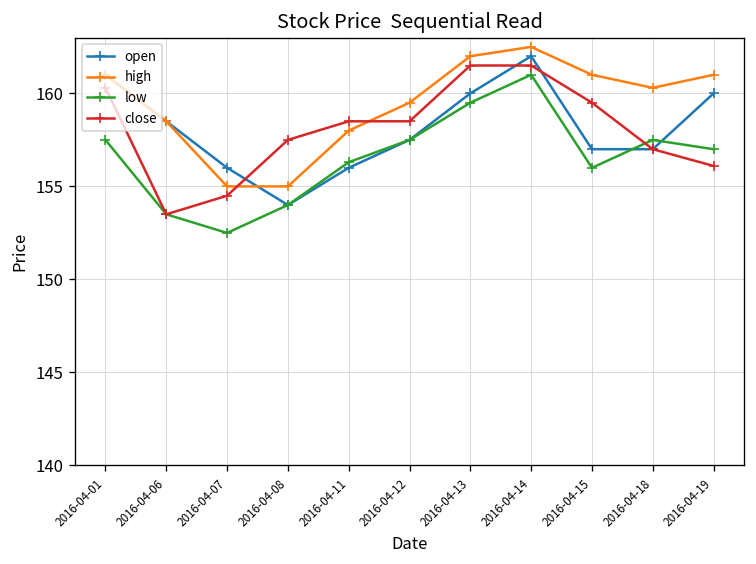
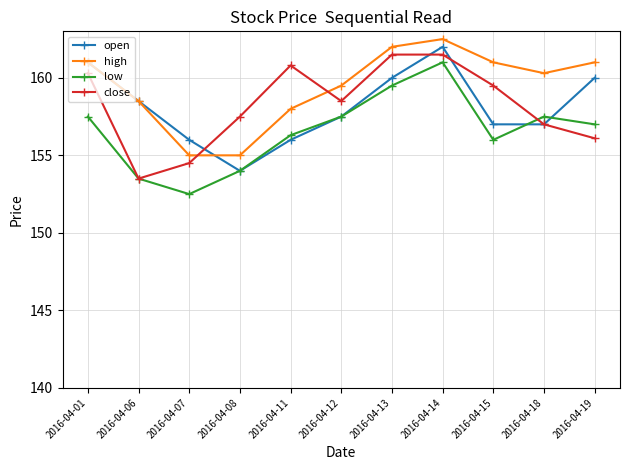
  {
    "open": {
      "2016-04-07": 156.0,
      "2016-04-11": 156.0,
      "2016-04-13": 160.0,
      "2016-04-14": 162.0,
      "2016-04-15": 157.0,
      "2016-04-19": 160.0
    },
    "high": {
      "2016-04-07": 155.0,
      "2016-04-08": 155.0,
      "2016-04-11": 158.0,
      "2016-04-12": 159.5,
      "2016-04-13": 162.0,
      "2016-04-14": 162.5,
      "2016-04-15": 161.0,
      "2016-04-18": 160.3,
      "2016-04-19": 161.0
    },
    "low": {
      "2016-04-01": 157.5,
      "2016-04-07": 152.5,
      "2016-04-11": 156.3,
      "2016-04-13": 159.5,
      "2016-04-14": 161.0,
      "2016-04-15": 156.0,
      "2016-04-18": 157.5,
      "2016-04-19": 157.0
    },
    "close": {
      "2016-04-07": 154.5,
      "2016-04-08": 157.5,
-     "2016-04-11": 158.5,
+     "2016-04-11": 160.8,
      "2016-04-12": 158.5,
      "2016-04-13": 161.5,
      "2016-04-14": 161.5,
      "2016-04-15": 159.5,
      "2016-04-19": 156.1
    }
  }
